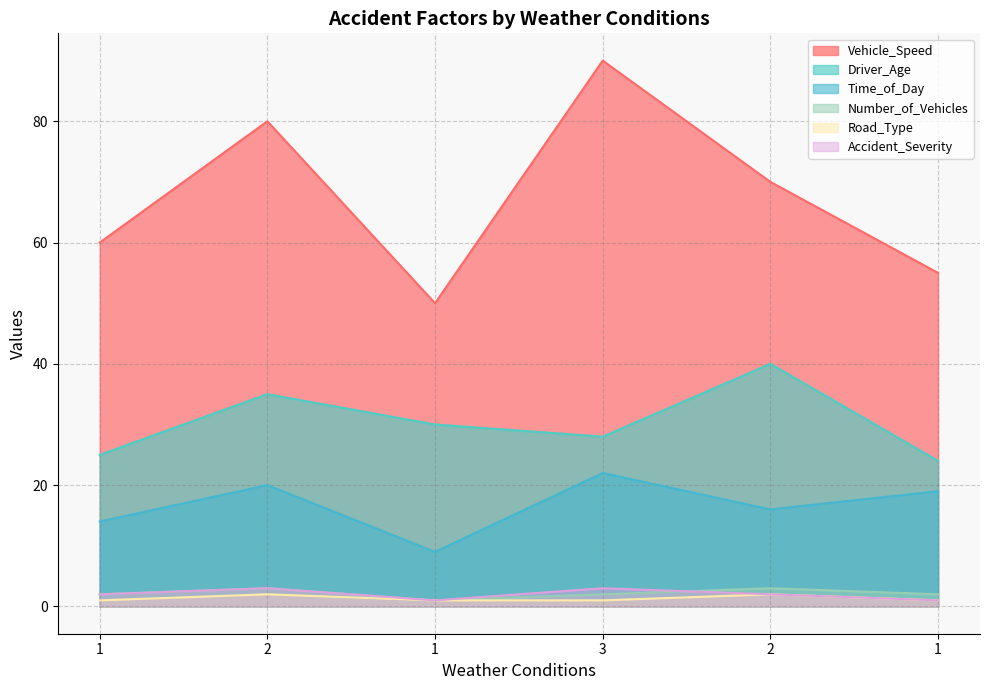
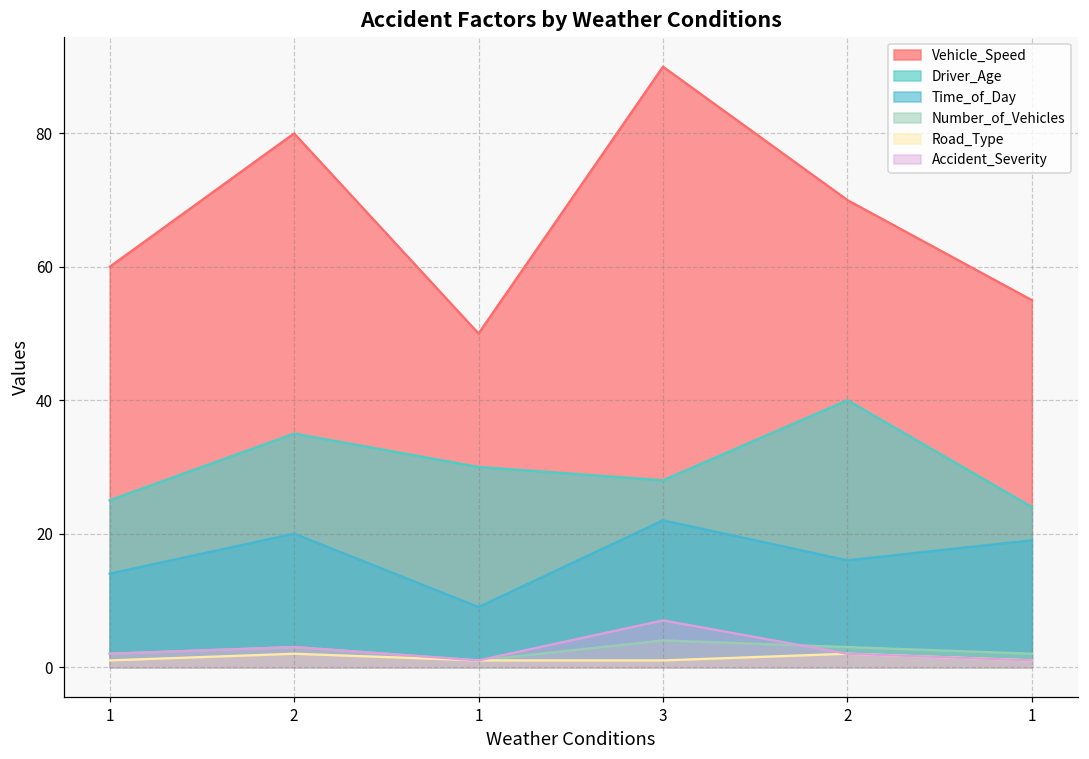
  {
    "Vehicle_Speed": {
      "3": 90
    },
    "Number_of_Vehicles": {
-     "3": 2
+     "3": 4
    },
    "Road_Type": {
      "3": 1
    },
    "Accident_Severity": {
-     "3": 3
+     "3": 7
    }
  }
